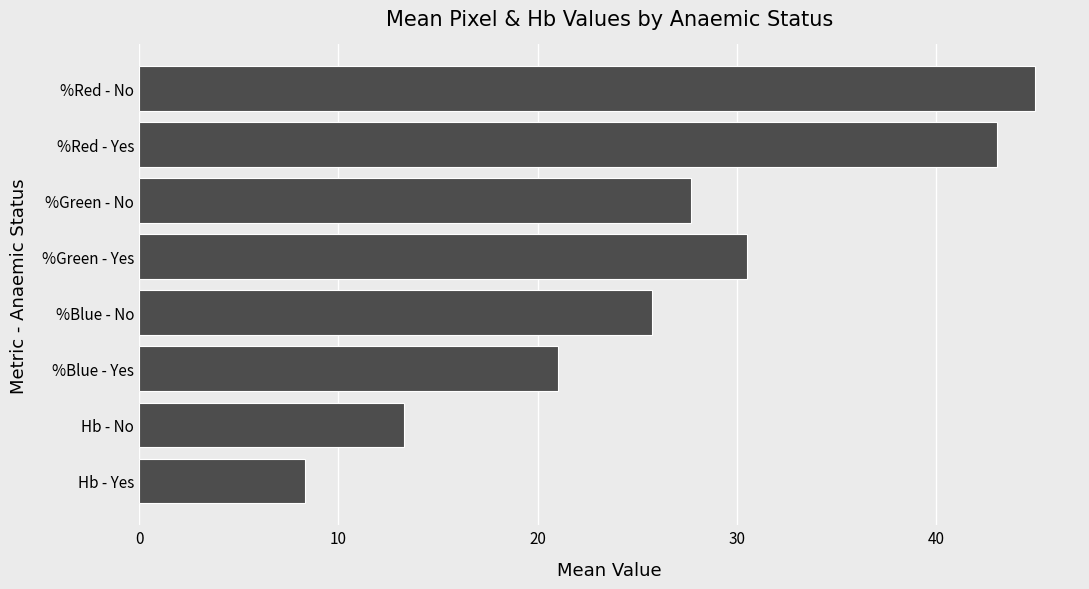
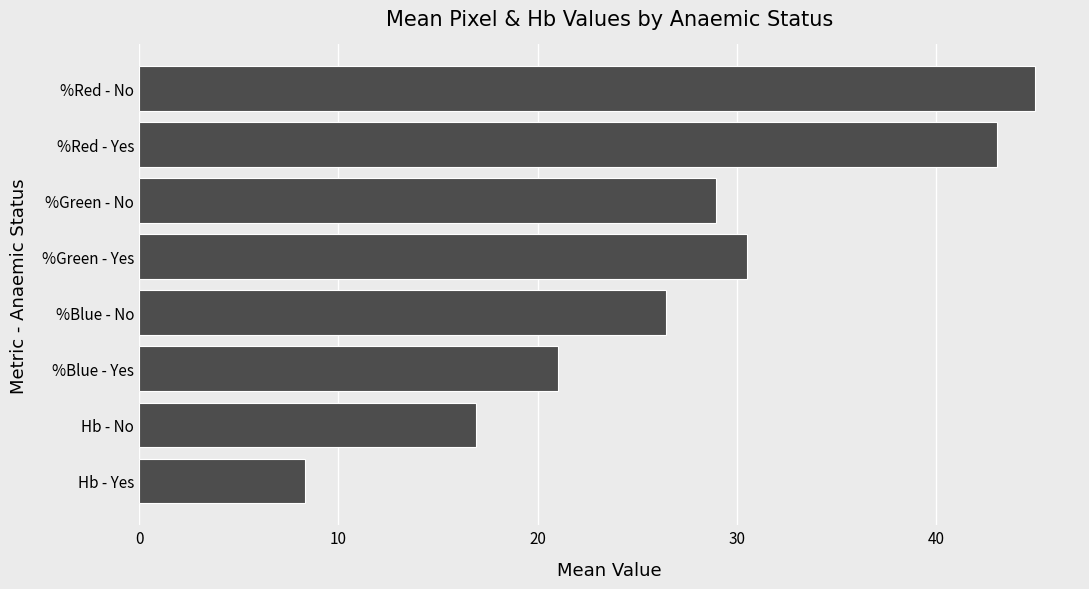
  {
    "%Red - No": 45.0,
    "%Red - Yes": 43.1,
-   "%Green - No": 27.7,
+   "%Green - No": 29.0,
    "%Green - Yes": 30.5,
-   "%Blue - No": 25.8,
+   "%Blue - No": 26.4,
    "%Blue - Yes": 21.0,
-   "Hb - No": 13.3,
+   "Hb - No": 16.9,
    "Hb - Yes": 8.3
  }
